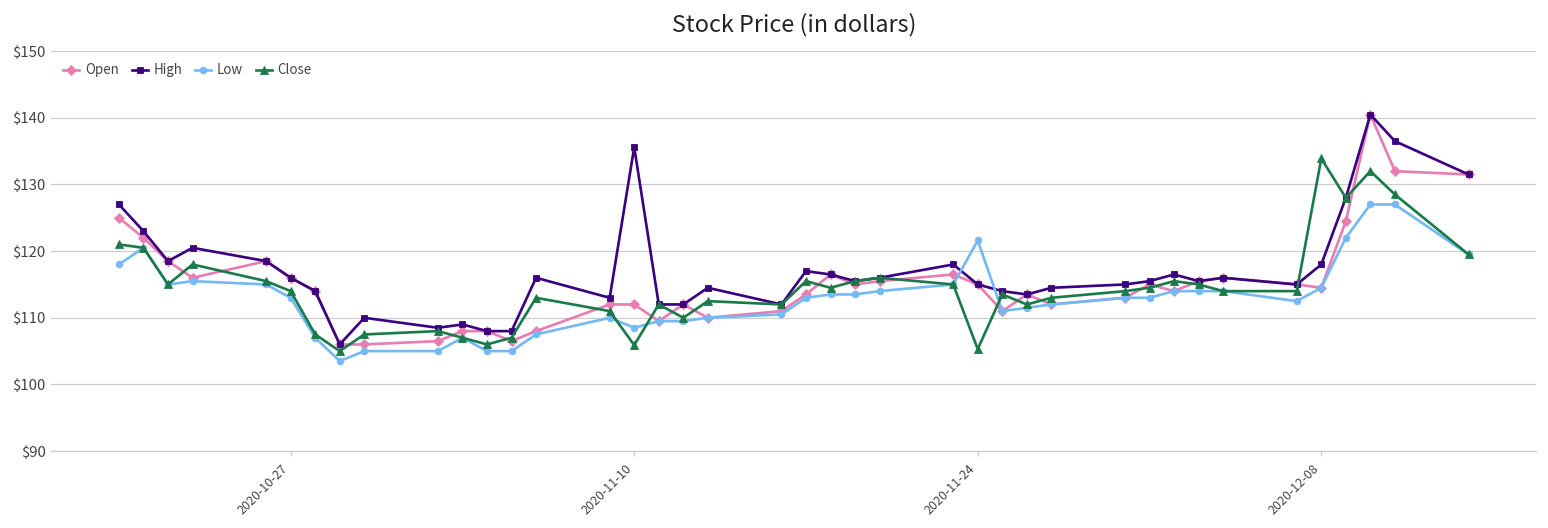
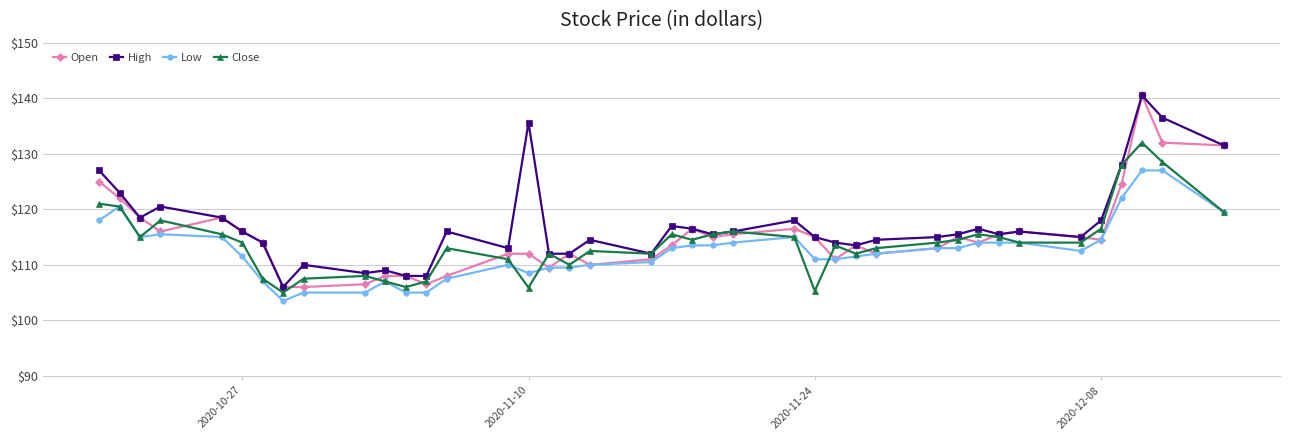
  {
    "Open": {
      "2020-11-10": "$112"
    },
    "High": {
      "2020-11-10": "$136",
      "2020-12-08": "$118"
    },
    "Low": {
-     "2020-10-27": "$113",
+     "2020-10-27": "$112",
      "2020-11-10": "$109",
-     "2020-11-24": "$122"
+     "2020-11-24": "$111"
    },
    "Close": {
      "2020-10-27": "$114",
      "2020-11-10": "$106",
      "2020-11-24": "$105",
-     "2020-12-08": "$134"
+     "2020-12-08": "$117"
    }
  }
